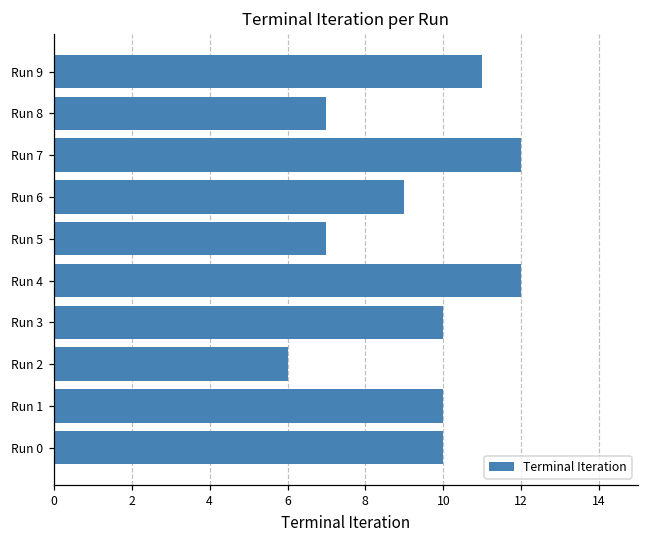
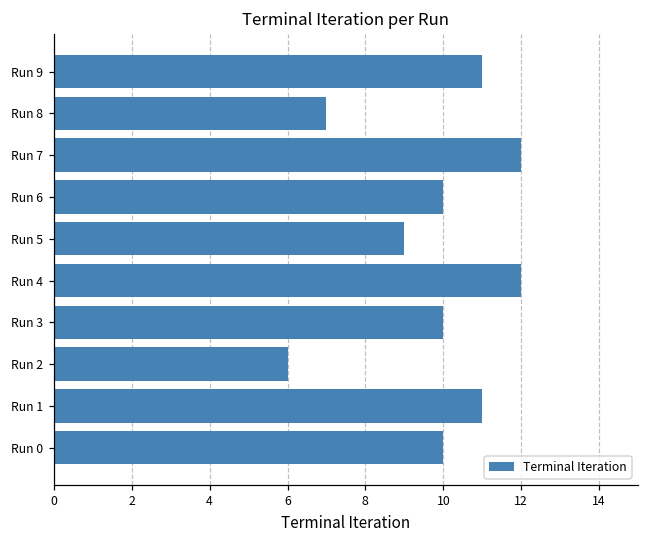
  {
    "Run 9": 11,
    "Run 8": 7,
    "Run 7": 12,
-   "Run 6": 9,
-   "Run 5": 7,
+   "Run 6": 10,
+   "Run 5": 9,
    "Run 4": 12,
    "Run 3": 10,
    "Run 2": 6,
-   "Run 1": 10,
+   "Run 1": 11,
    "Run 0": 10
  }
